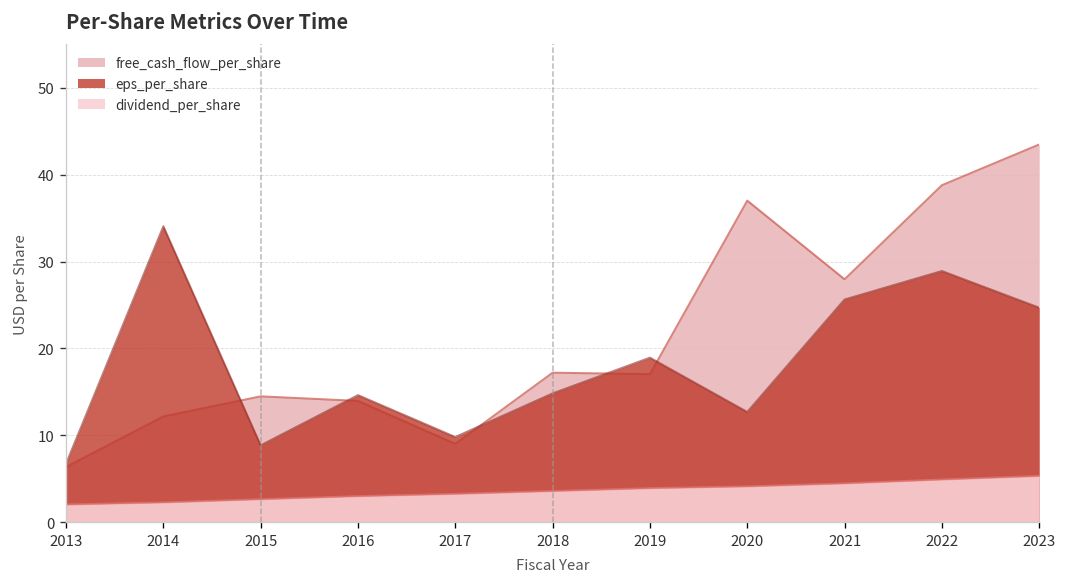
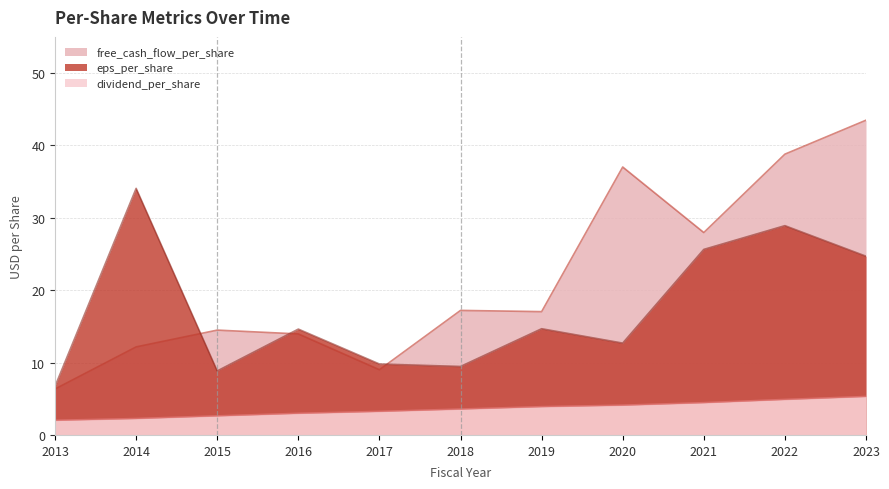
  {
    "eps_per_share": {
      "2013": 7,
      "2014": 34,
      "2015": 9,
      "2016": 15,
      "2017": 10,
-     "2018": 15,
-     "2019": 19,
+     "2018": 9,
+     "2019": 15,
      "2020": 13,
      "2021": 26,
      "2022": 29,
      "2023": 25
    }
  }
